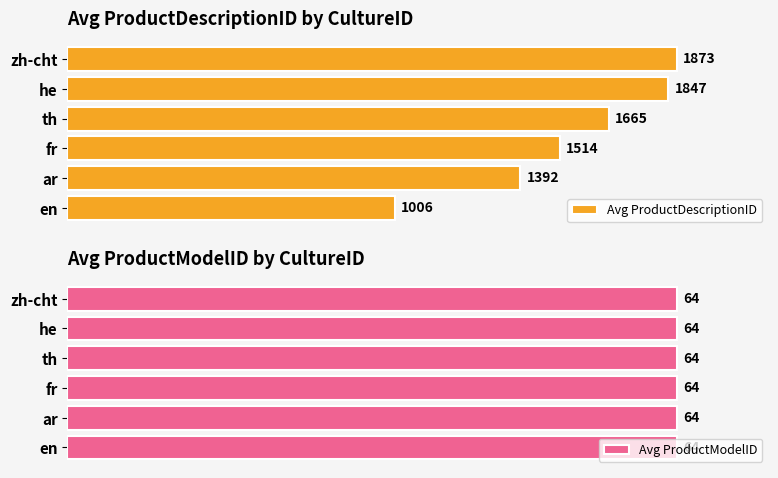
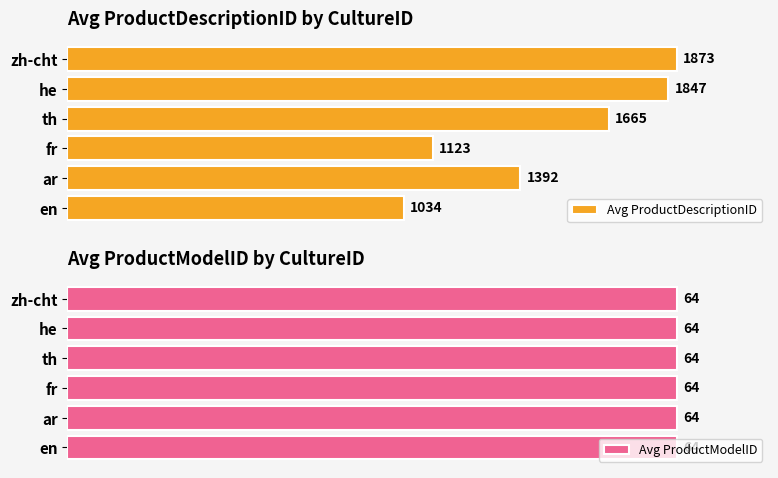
  {
    "Avg ProductDescriptionID by CultureID": {
      "zh-cht": 1873,
      "he": 1847,
      "th": 1665,
-     "fr": 1514,
+     "fr": 1123,
      "ar": 1392,
-     "en": 1006
+     "en": 1034
    },
    "Avg ProductModelID by CultureID": {
      "zh-cht": 64,
      "he": 64,
      "th": 64,
      "fr": 64,
      "ar": 64
    }
  }
